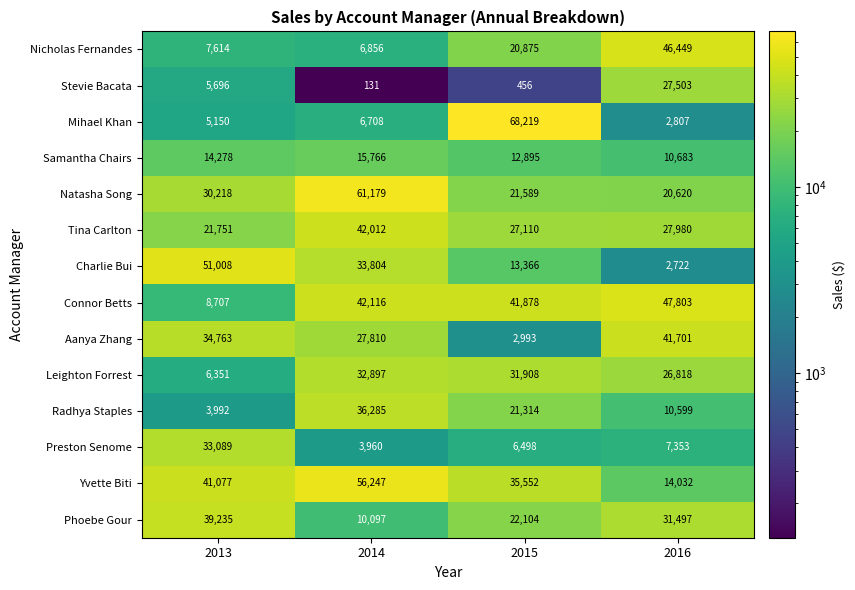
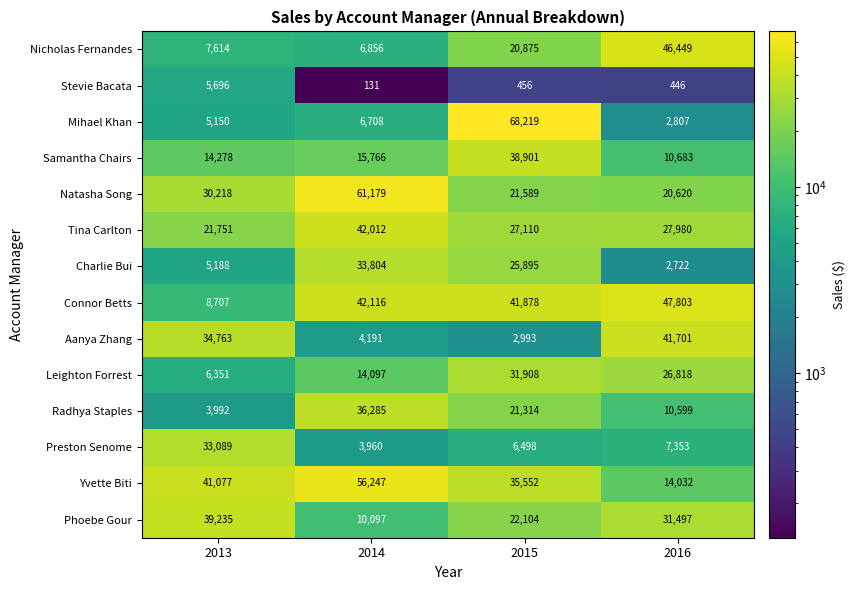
  {
    "Nicholas Fernandes": {
      "2013": "7,614",
      "2014": "6,856",
      "2015": "20,875",
      "2016": "46,449"
    },
    "Stevie Bacata": {
      "2013": "5,696",
      "2014": "131",
      "2015": "456",
-     "2016": "27,503"
+     "2016": "446"
    },
    "Mihael Khan": {
      "2013": "5,150",
      "2014": "6,708",
      "2015": "68,219",
      "2016": "2,807"
    },
    "Samantha Chairs": {
      "2013": "14,278",
      "2014": "15,766",
-     "2015": "12,895",
+     "2015": "38,901",
      "2016": "10,683"
    },
    "Natasha Song": {
      "2013": "30,218",
      "2014": "61,179",
      "2015": "21,589",
      "2016": "20,620"
    },
    "Tina Carlton": {
      "2013": "21,751",
      "2014": "42,012",
      "2015": "27,110",
      "2016": "27,980"
    },
    "Charlie Bui": {
-     "2013": "51,008",
+     "2013": "5,188",
      "2014": "33,804",
-     "2015": "13,366",
+     "2015": "25,895",
      "2016": "2,722"
    },
    "Connor Betts": {
      "2013": "8,707",
      "2014": "42,116",
      "2015": "41,878",
      "2016": "47,803"
    },
    "Aanya Zhang": {
      "2013": "34,763",
-     "2014": "27,810",
+     "2014": "4,191",
      "2015": "2,993",
      "2016": "41,701"
    },
    "Leighton Forrest": {
      "2013": "6,351",
-     "2014": "32,897",
+     "2014": "14,097",
      "2015": "31,908",
      "2016": "26,818"
    },
    "Radhya Staples": {
      "2013": "3,992",
      "2014": "36,285",
      "2015": "21,314",
      "2016": "10,599"
    },
    "Preston Senome": {
      "2013": "33,089",
      "2014": "3,960",
      "2015": "6,498",
      "2016": "7,353"
    },
    "Yvette Biti": {
      "2013": "41,077",
      "2014": "56,247",
      "2015": "35,552",
      "2016": "14,032"
    },
    "Phoebe Gour": {
      "2013": "39,235",
      "2014": "10,097",
      "2015": "22,104",
      "2016": "31,497"
    }
  }
